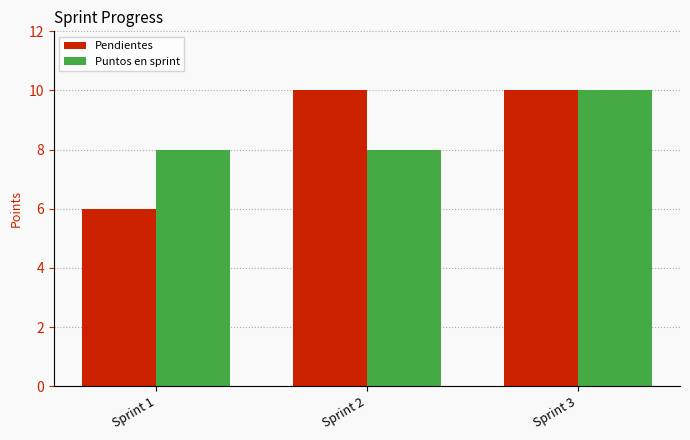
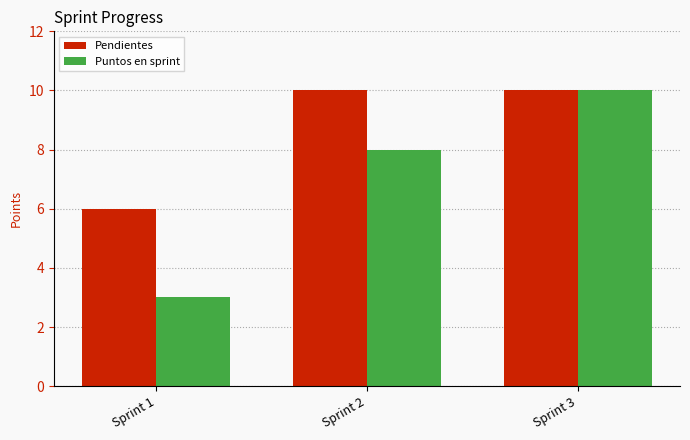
  {
    "Pendientes": {
      "Sprint 1": 6,
      "Sprint 2": 10,
      "Sprint 3": 10
    },
    "Puntos en sprint": {
-     "Sprint 1": 8,
+     "Sprint 1": 3,
      "Sprint 2": 8,
      "Sprint 3": 10
    }
  }
